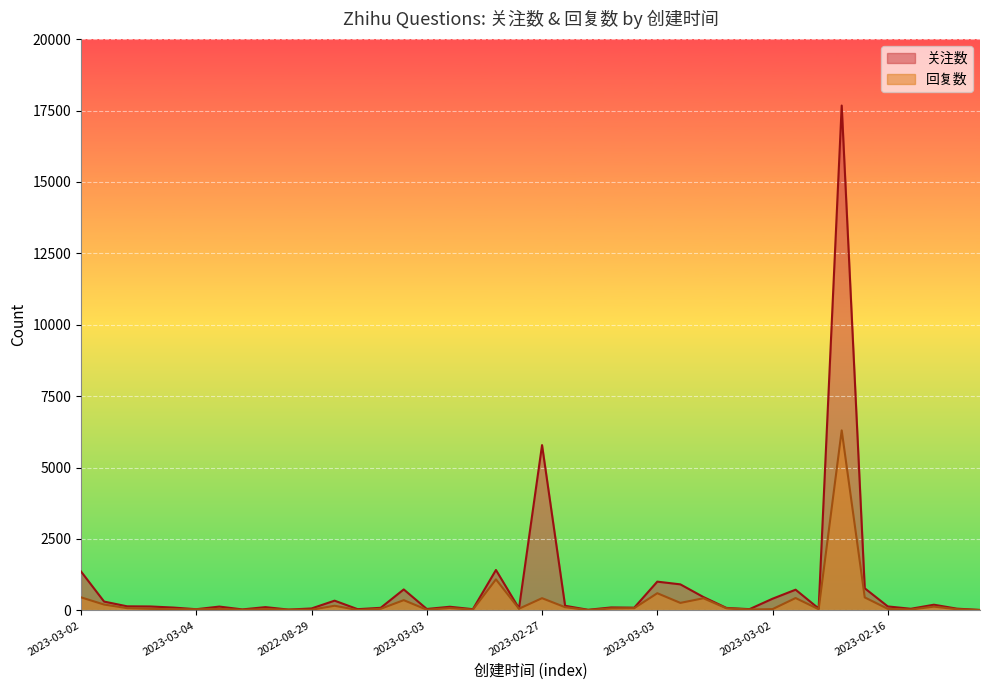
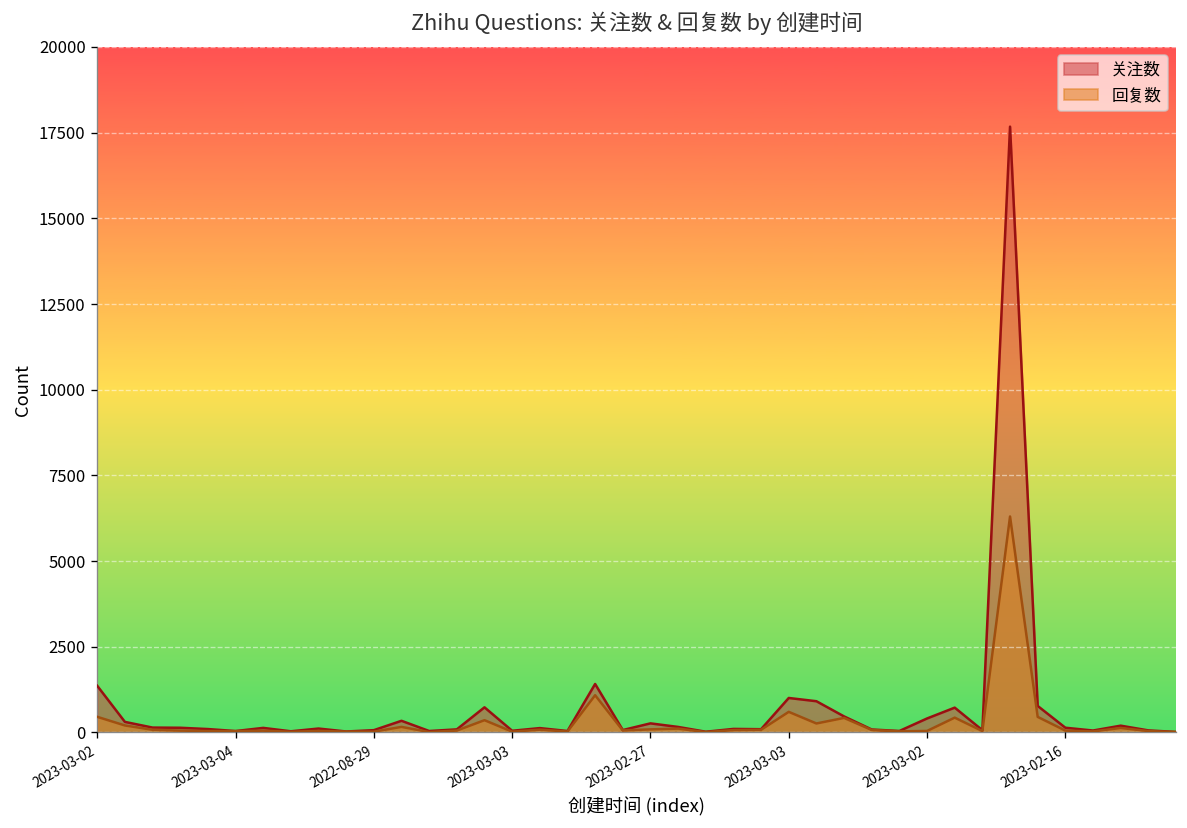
  {
    "关注数": {
-     "2023-02-27": 5800
+     "2023-02-27": 300
    },
    "回复数": {
-     "2023-02-27": 400
+     "2023-02-27": 100
    }
  }
